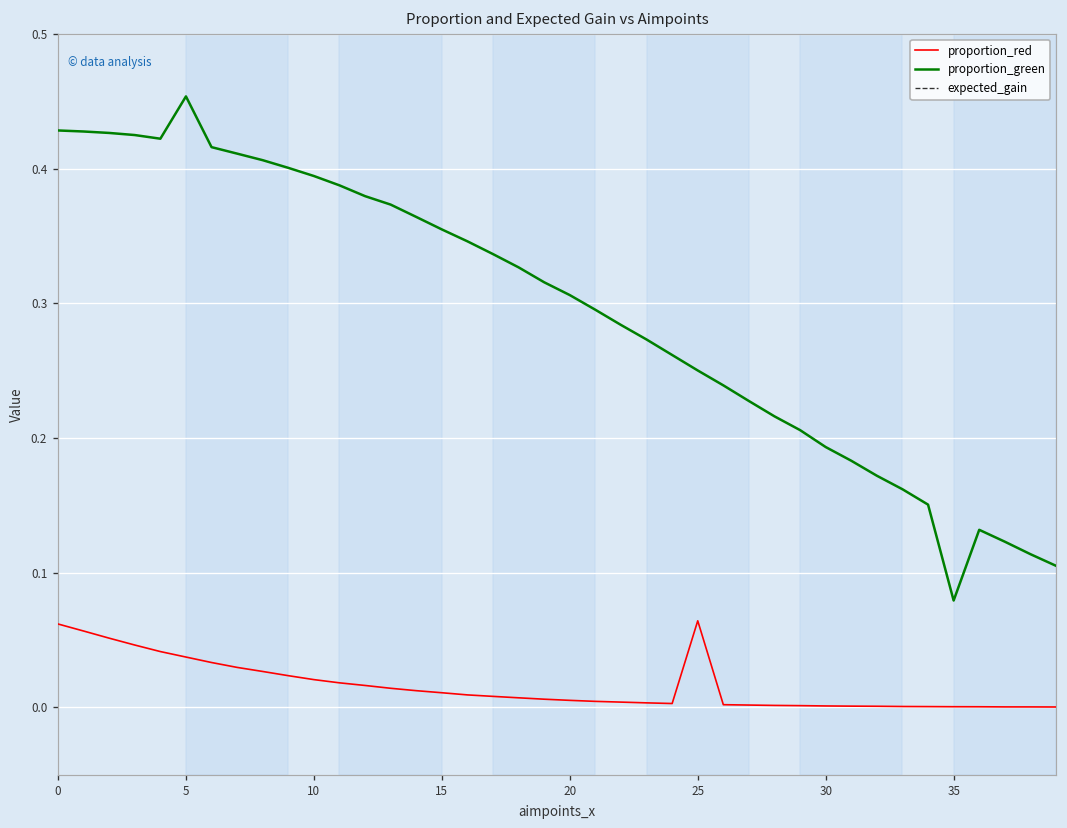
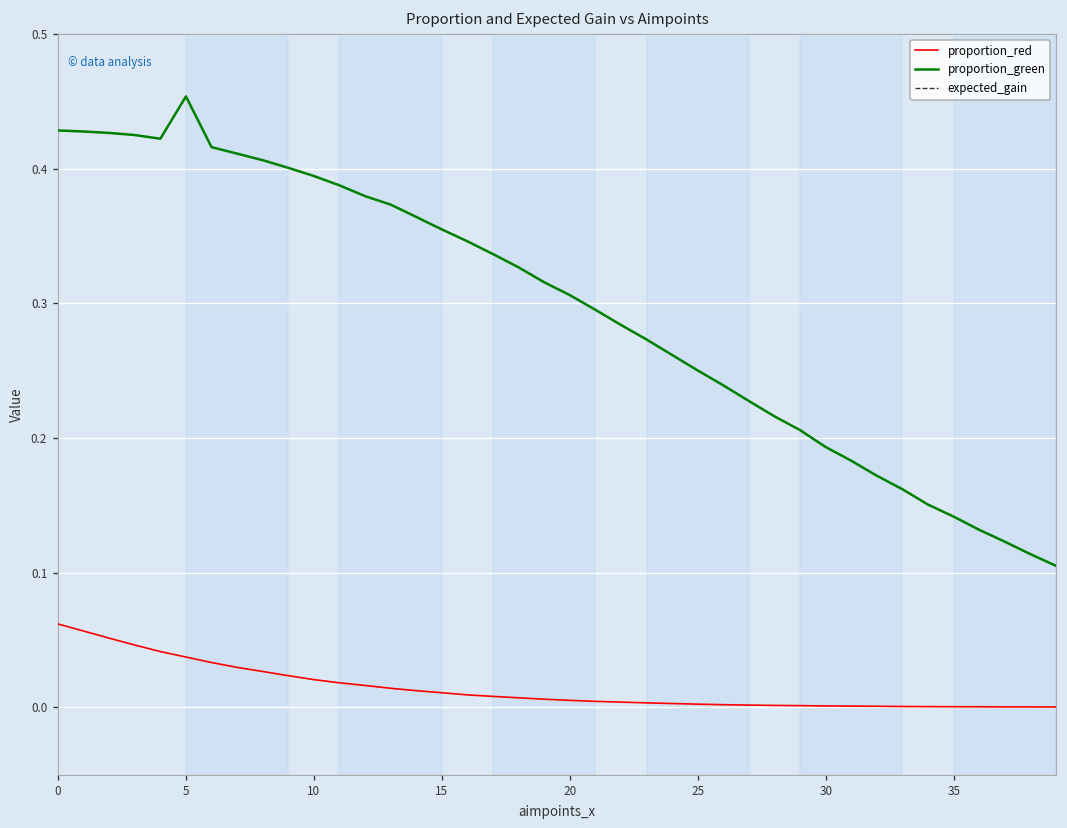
  {
    "proportion_red": {
      "0": 0.062,
      "5": 0.037,
      "10": 0.020,
      "15": 0.011,
      "20": 0.005,
-     "25": 0.064,
+     "25": 0.002,
      "30": 0.001,
      "35": 0.000
    },
    "proportion_green": {
      "0": 0.428,
      "5": 0.454,
      "10": 0.395,
      "15": 0.355,
      "20": 0.306,
      "25": 0.250,
      "30": 0.193,
-     "35": 0.079
+     "35": 0.142
    }
  }
